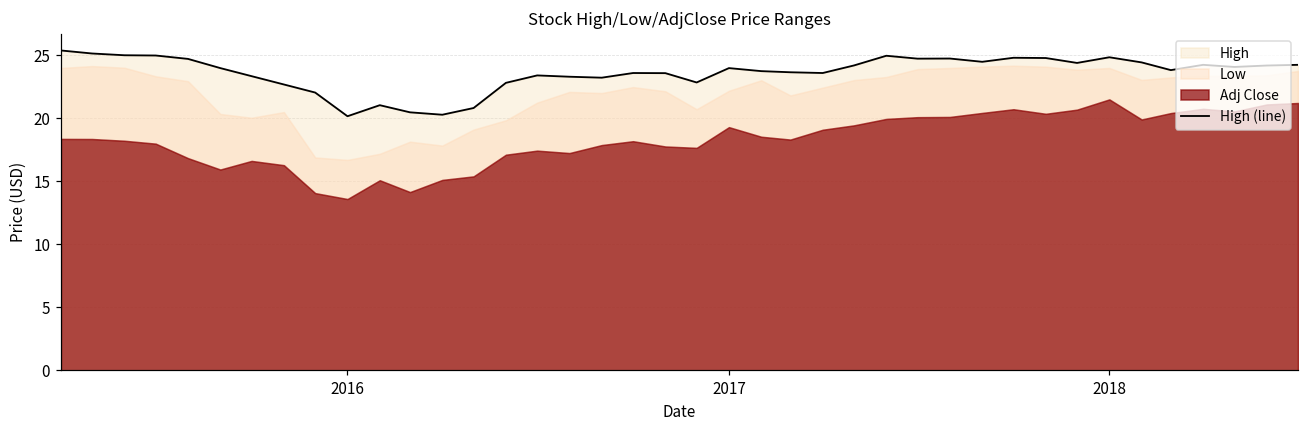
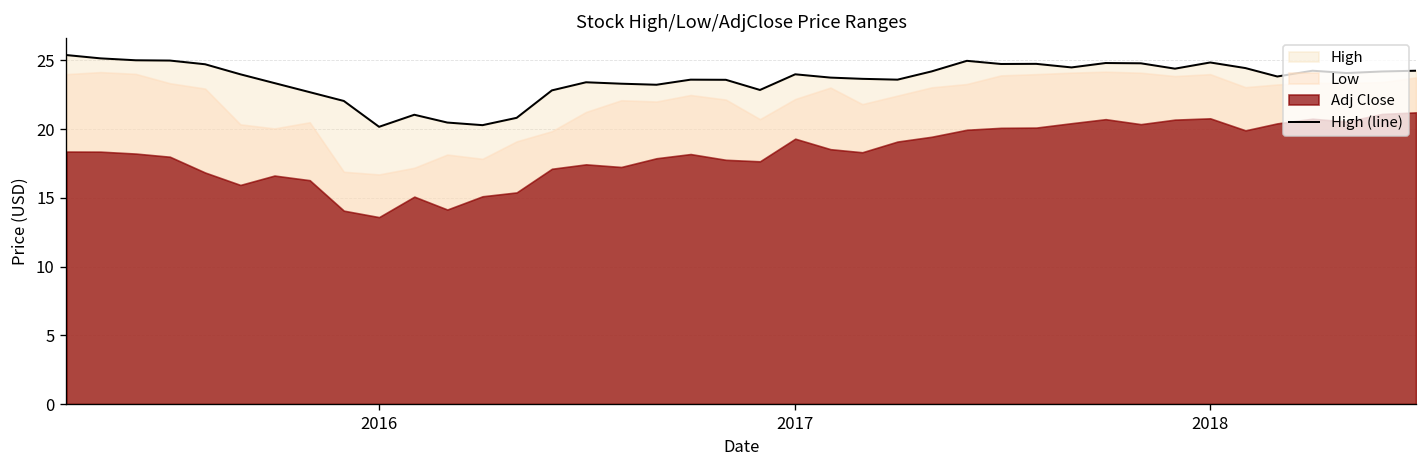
  {
    "Adj Close": {
      "2016": 13.6,
      "2017": 19.3,
-     "2018": 21.5
+     "2018": 20.8
    }
  }
